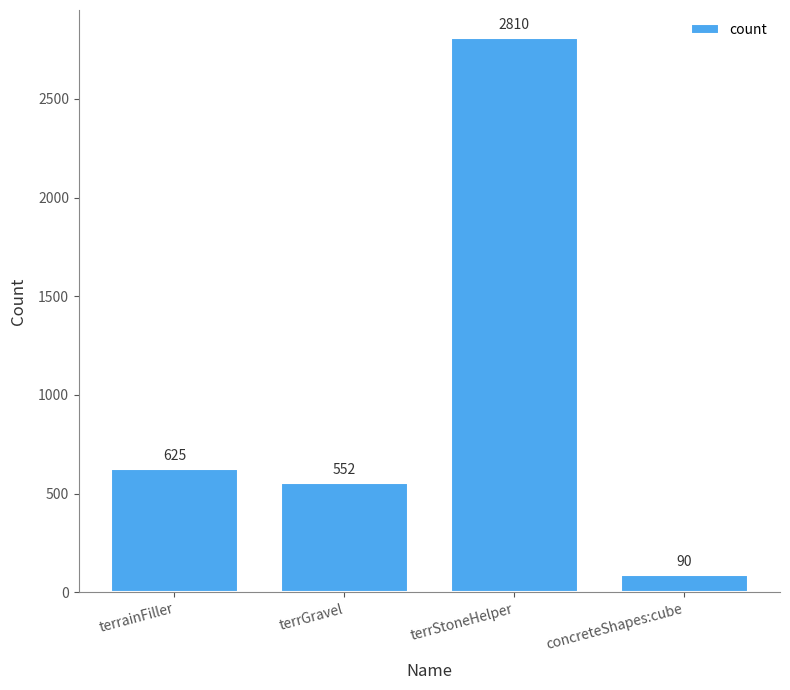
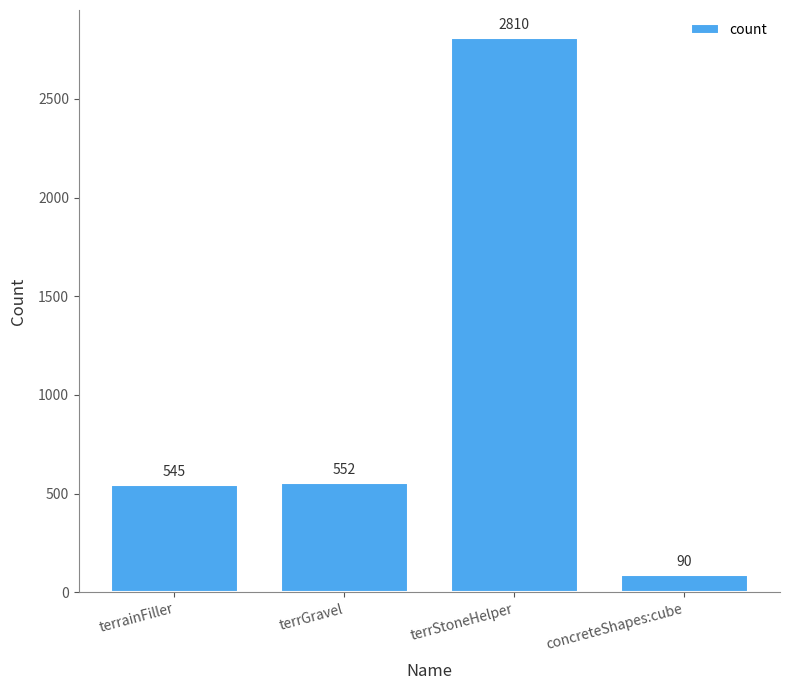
  {
-   "terrainFiller": 625,
+   "terrainFiller": 545,
    "terrGravel": 552,
    "terrStoneHelper": 2810,
    "concreteShapes:cube": 90
  }
